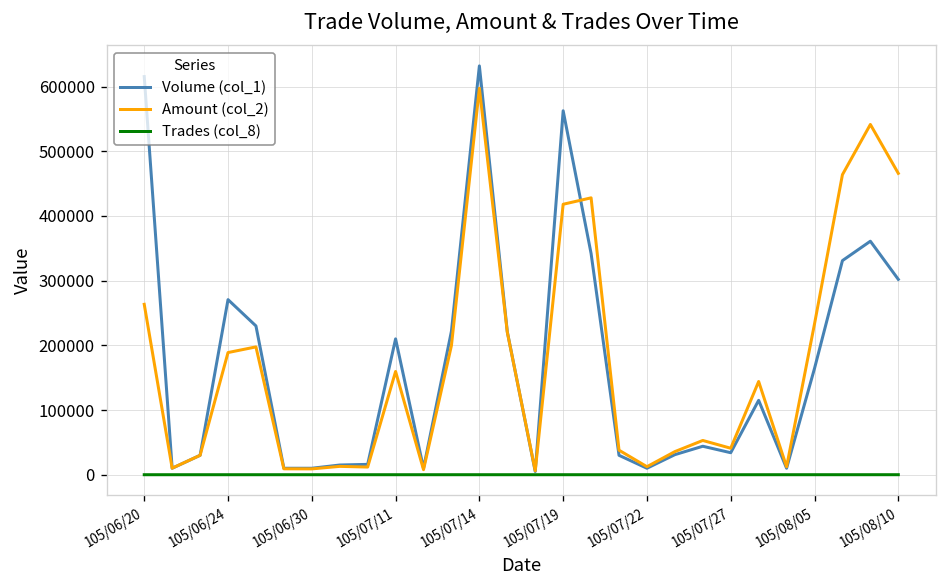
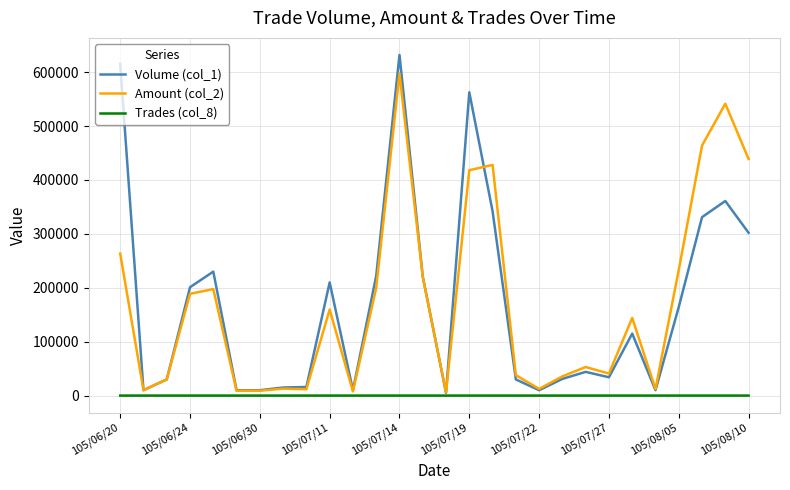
  {
    "Volume (col_1)": {
-     "105/06/24": 270000,
+     "105/06/24": 200000,
      "105/07/11": 210000,
      "105/07/14": 630000,
      "105/07/19": 560000,
      "105/07/27": 30000,
      "105/08/05": 160000,
      "105/08/10": 300000
    },
    "Amount (col_2)": {
      "105/06/20": 260000,
      "105/06/24": 190000,
      "105/07/11": 160000,
      "105/07/14": 600000,
      "105/07/19": 420000,
      "105/07/27": 40000,
      "105/08/05": 230000,
-     "105/08/10": 470000
+     "105/08/10": 440000
    },
    "Trades (col_8)": {
      "105/06/20": 0,
      "105/06/24": 0,
      "105/06/30": 0,
      "105/07/11": 0,
      "105/07/14": 0,
      "105/07/19": 0,
      "105/07/22": 0,
      "105/07/27": 0,
      "105/08/05": 0,
      "105/08/10": 0
    }
  }
